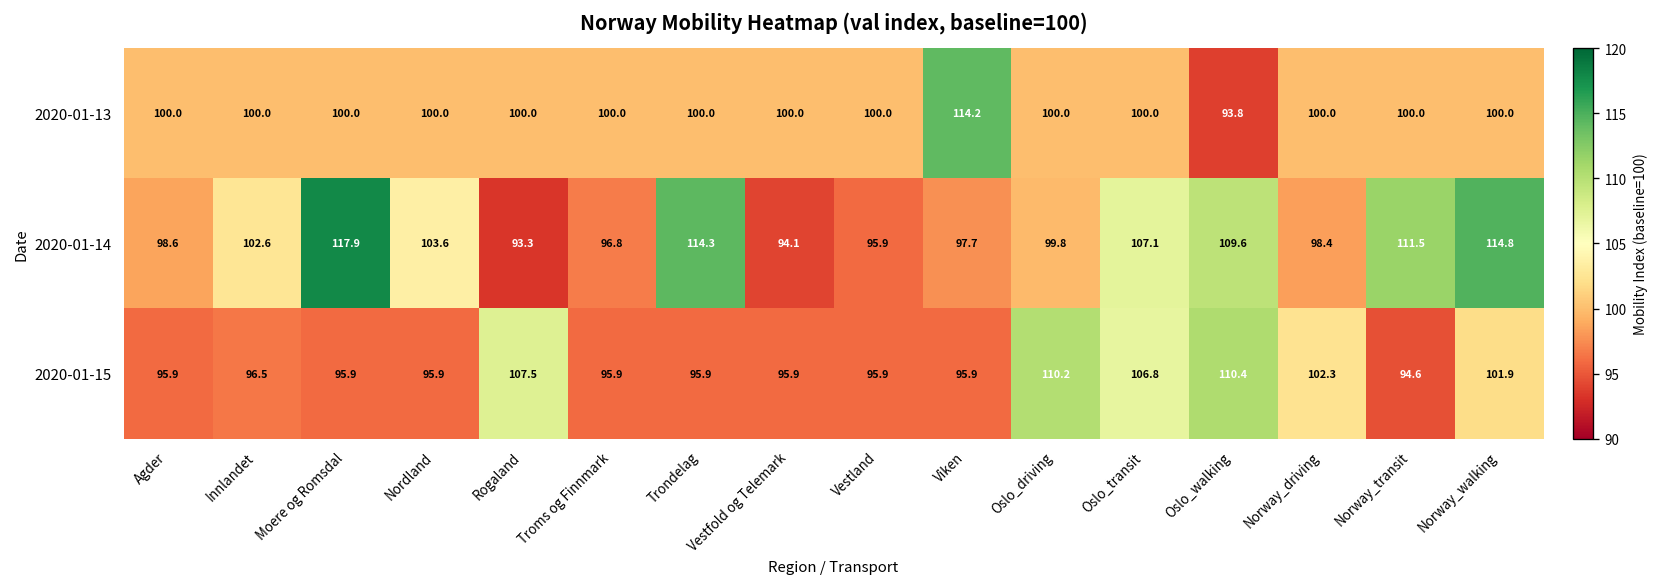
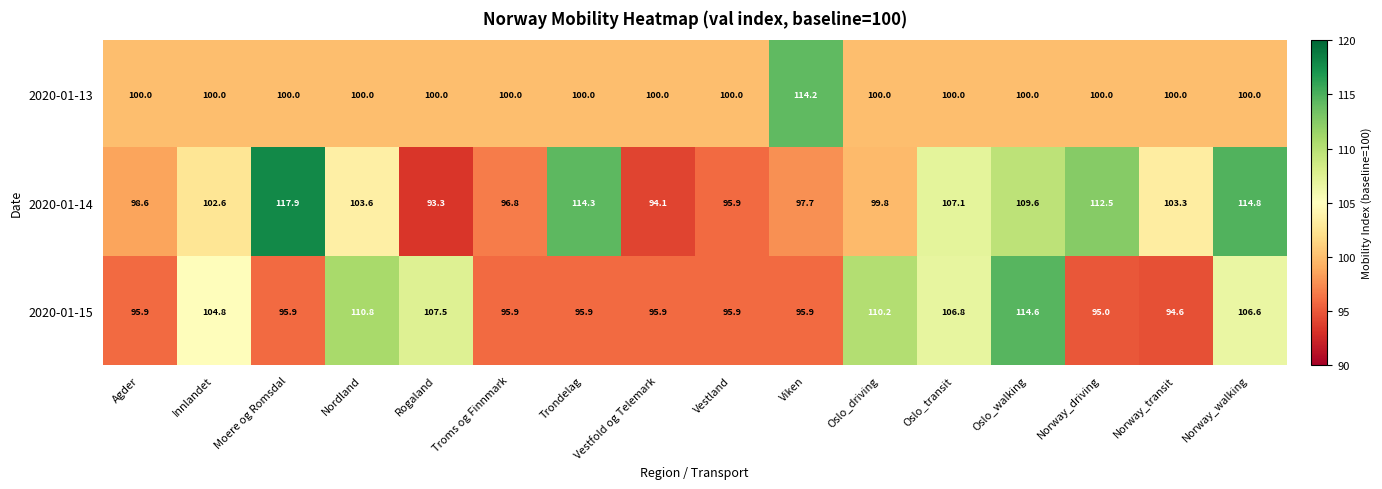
  {
    "2020-01-13": {
      "Agder": 100.0,
      "Innlandet": 100.0,
      "Moere og Romsdal": 100.0,
      "Nordland": 100.0,
      "Rogaland": 100.0,
      "Troms og Finnmark": 100.0,
      "Trondelag": 100.0,
      "Vestfold og Telemark": 100.0,
      "Vestland": 100.0,
      "Viken": 114.2,
      "Oslo_driving": 100.0,
      "Oslo_transit": 100.0,
-     "Oslo_walking": 93.8,
+     "Oslo_walking": 100.0,
      "Norway_driving": 100.0,
      "Norway_transit": 100.0,
      "Norway_walking": 100.0
    },
    "2020-01-14": {
      "Agder": 98.6,
      "Innlandet": 102.6,
      "Moere og Romsdal": 117.9,
      "Nordland": 103.6,
      "Rogaland": 93.3,
      "Troms og Finnmark": 96.8,
      "Trondelag": 114.3,
      "Vestfold og Telemark": 94.1,
      "Vestland": 95.9,
      "Viken": 97.7,
      "Oslo_driving": 99.8,
      "Oslo_transit": 107.1,
      "Oslo_walking": 109.6,
-     "Norway_driving": 98.4,
-     "Norway_transit": 111.5,
+     "Norway_driving": 112.5,
+     "Norway_transit": 103.3,
      "Norway_walking": 114.8
    },
    "2020-01-15": {
      "Agder": 95.9,
-     "Innlandet": 96.5,
+     "Innlandet": 104.8,
      "Moere og Romsdal": 95.9,
-     "Nordland": 95.9,
+     "Nordland": 110.8,
      "Rogaland": 107.5,
      "Troms og Finnmark": 95.9,
      "Trondelag": 95.9,
      "Vestfold og Telemark": 95.9,
      "Vestland": 95.9,
      "Viken": 95.9,
      "Oslo_driving": 110.2,
      "Oslo_transit": 106.8,
-     "Oslo_walking": 110.4,
-     "Norway_driving": 102.3,
+     "Oslo_walking": 114.6,
+     "Norway_driving": 95.0,
      "Norway_transit": 94.6,
-     "Norway_walking": 101.9
+     "Norway_walking": 106.6
    }
  }
